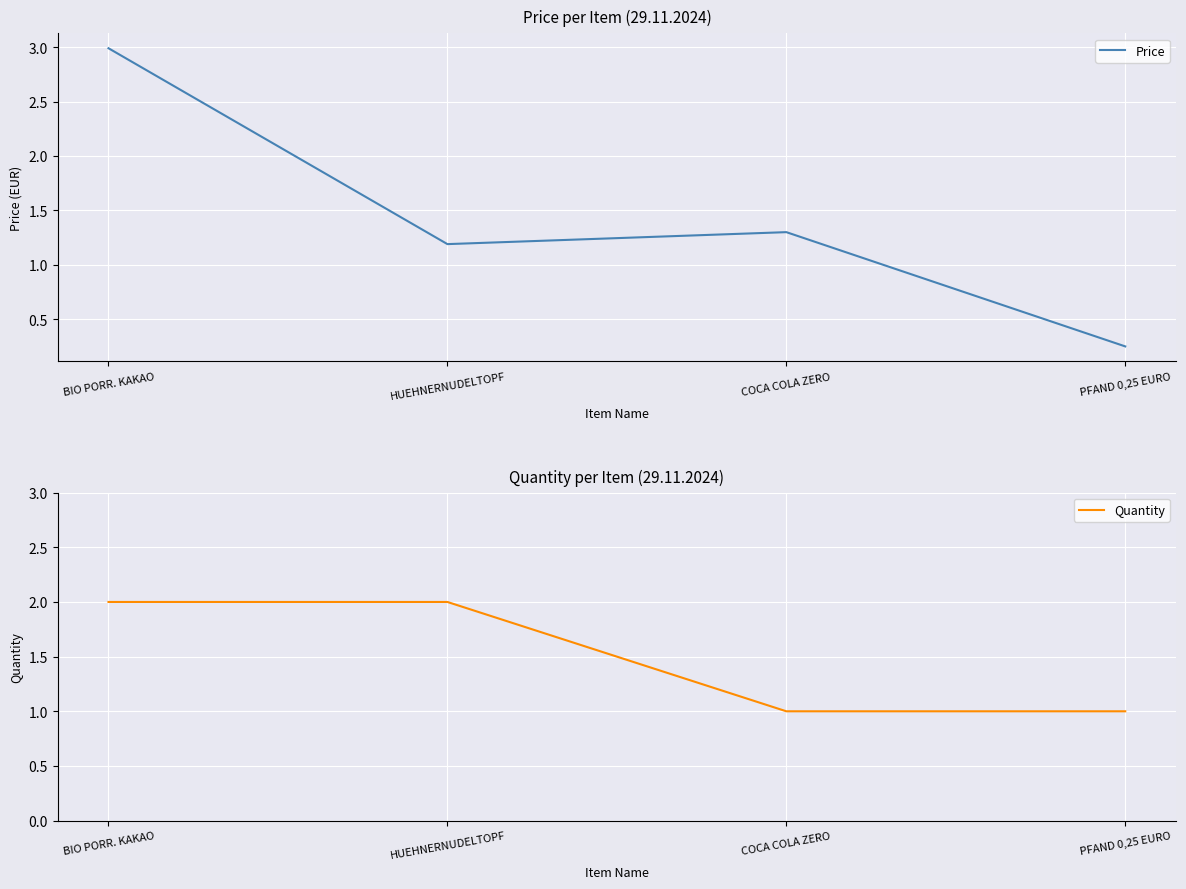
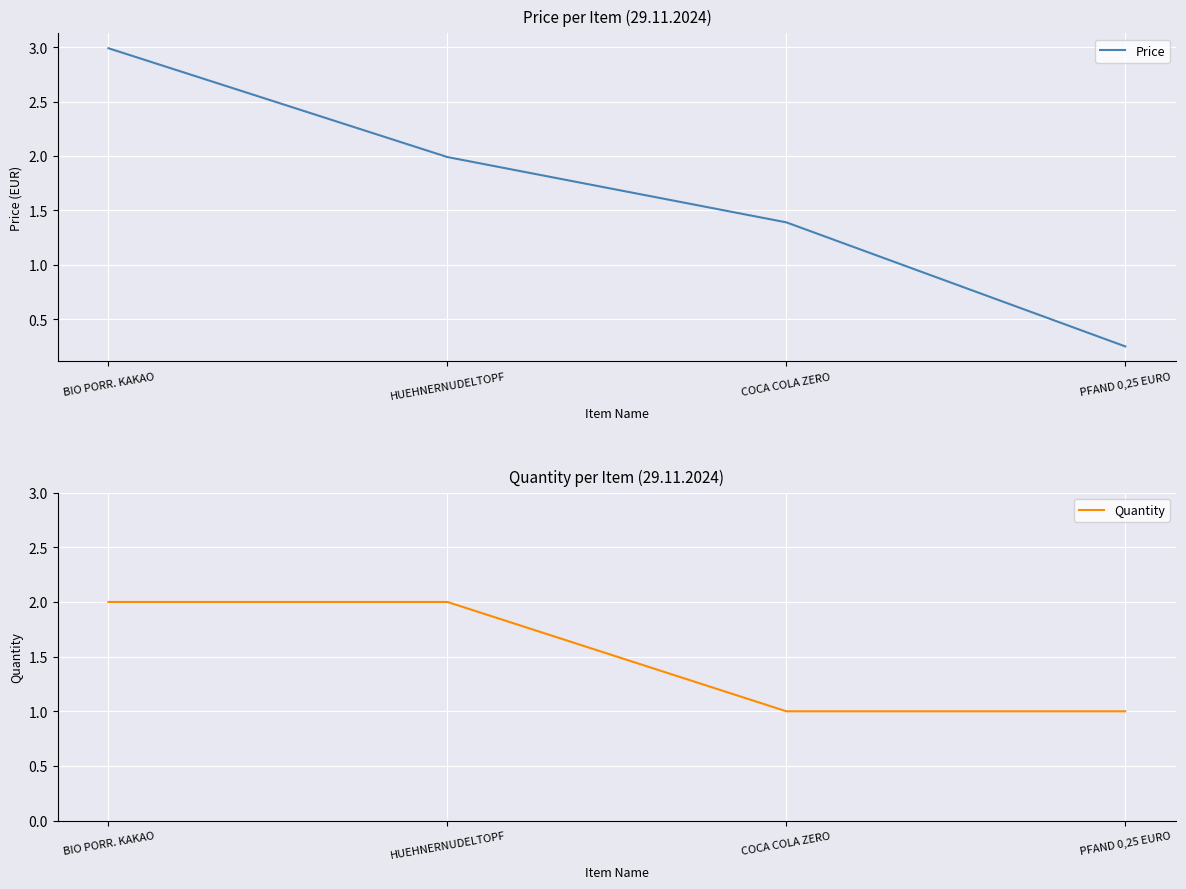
  {
    "Price per Item (29.11.2024)": {
      "BIO PORR. KAKAO": 2.99,
-     "HUEHNERNUDELTOPF": 1.19,
-     "COCA COLA ZERO": 1.30,
+     "HUEHNERNUDELTOPF": 1.99,
+     "COCA COLA ZERO": 1.39,
      "PFAND 0,25 EURO": 0.25
    },
    "Quantity per Item (29.11.2024)": {
      "BIO PORR. KAKAO": 2.00,
      "HUEHNERNUDELTOPF": 2.00,
      "COCA COLA ZERO": 1.00,
      "PFAND 0,25 EURO": 1.00
    }
  }
